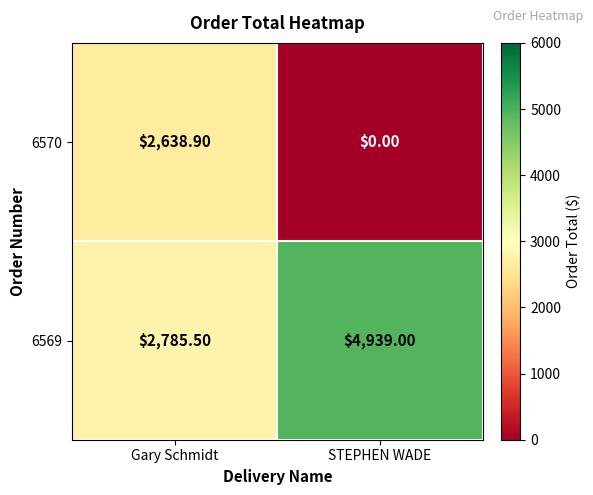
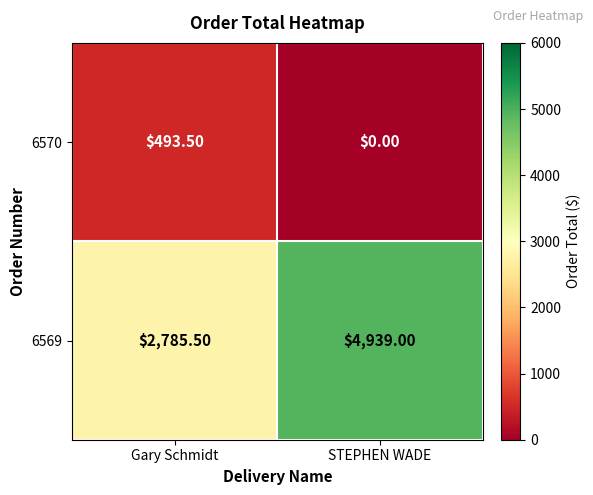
  {
    "6570": {
-     "Gary Schmidt": "$2,638.90",
+     "Gary Schmidt": "$493.50",
      "STEPHEN WADE": "$0.00"
    },
    "6569": {
      "Gary Schmidt": "$2,785.50",
      "STEPHEN WADE": "$4,939.00"
    }
  }
